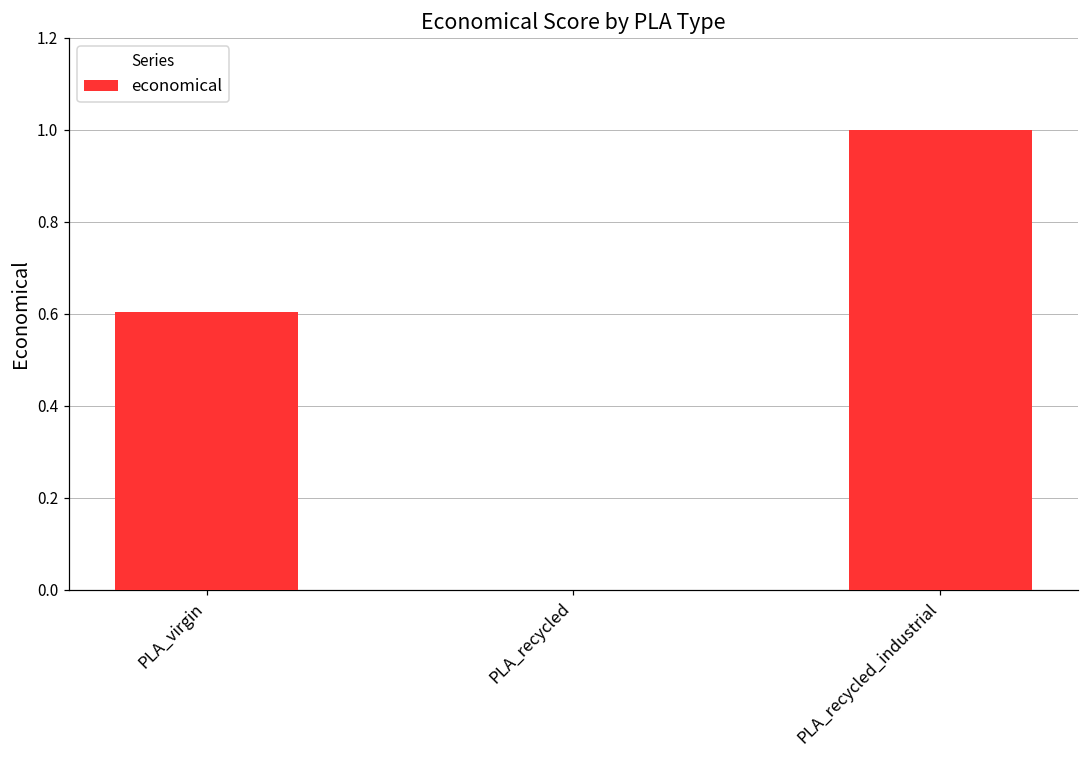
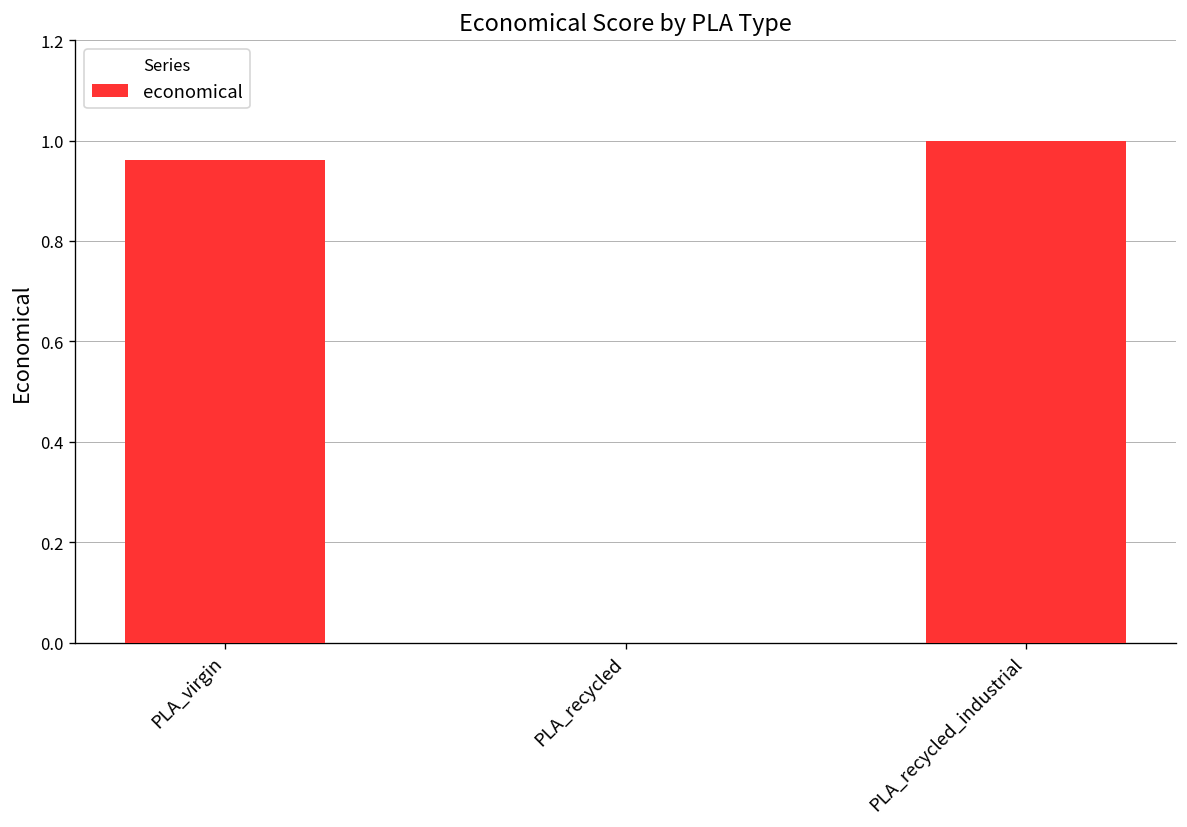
  {
-   "PLA_virgin": 0.60,
+   "PLA_virgin": 0.96,
    "PLA_recycled": 0.00,
    "PLA_recycled_industrial": 1.00
  }
